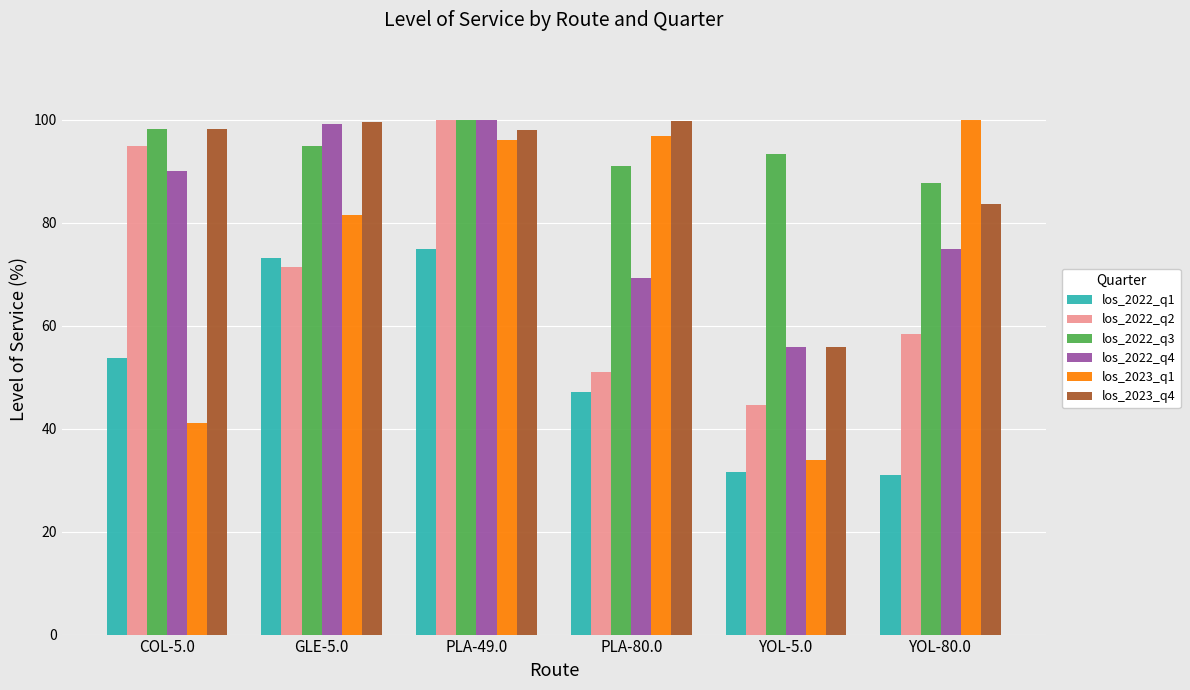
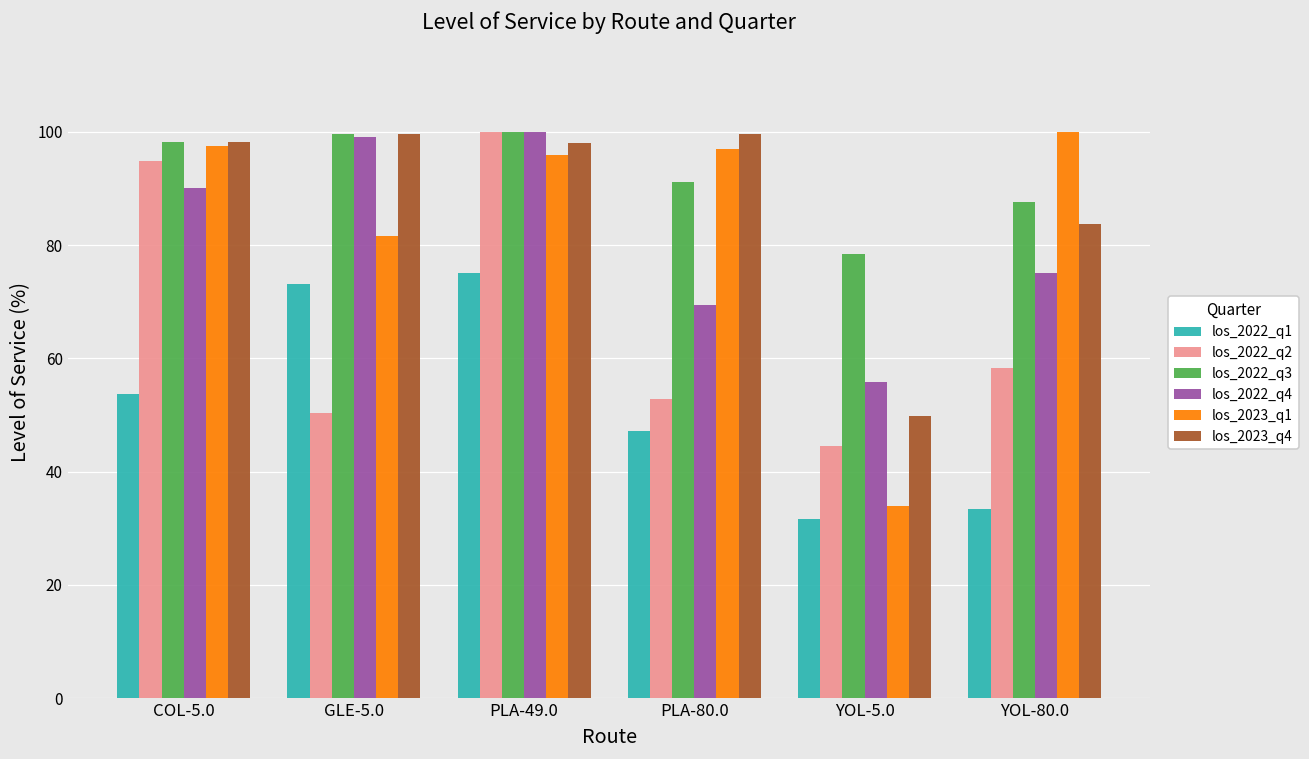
  {
    "los_2022_q1": {
      "COL-5.0": 54,
      "GLE-5.0": 73,
      "PLA-49.0": 75,
      "PLA-80.0": 47,
      "YOL-5.0": 32,
-     "YOL-80.0": 31
+     "YOL-80.0": 33
    },
    "los_2022_q2": {
      "COL-5.0": 95,
-     "GLE-5.0": 71,
+     "GLE-5.0": 50,
      "PLA-49.0": 100,
-     "PLA-80.0": 51,
+     "PLA-80.0": 53,
      "YOL-5.0": 45,
      "YOL-80.0": 58
    },
    "los_2022_q3": {
      "COL-5.0": 98,
-     "GLE-5.0": 95,
+     "GLE-5.0": 100,
      "PLA-49.0": 100,
      "PLA-80.0": 91,
-     "YOL-5.0": 93,
+     "YOL-5.0": 79,
      "YOL-80.0": 88
    },
    "los_2022_q4": {
      "COL-5.0": 90,
      "GLE-5.0": 99,
      "PLA-49.0": 100,
      "PLA-80.0": 69,
      "YOL-5.0": 56,
      "YOL-80.0": 75
    },
    "los_2023_q1": {
-     "COL-5.0": 41,
+     "COL-5.0": 98,
      "GLE-5.0": 82,
      "PLA-49.0": 96,
      "PLA-80.0": 97,
      "YOL-5.0": 34,
      "YOL-80.0": 100
    },
    "los_2023_q4": {
      "COL-5.0": 98,
      "GLE-5.0": 100,
      "PLA-49.0": 98,
      "PLA-80.0": 100,
-     "YOL-5.0": 56,
+     "YOL-5.0": 50,
      "YOL-80.0": 84
    }
  }
